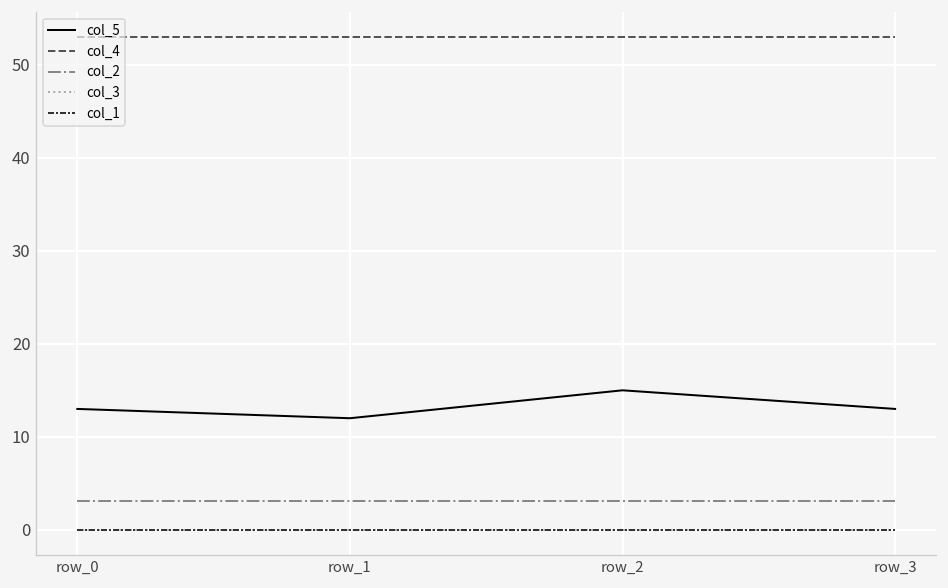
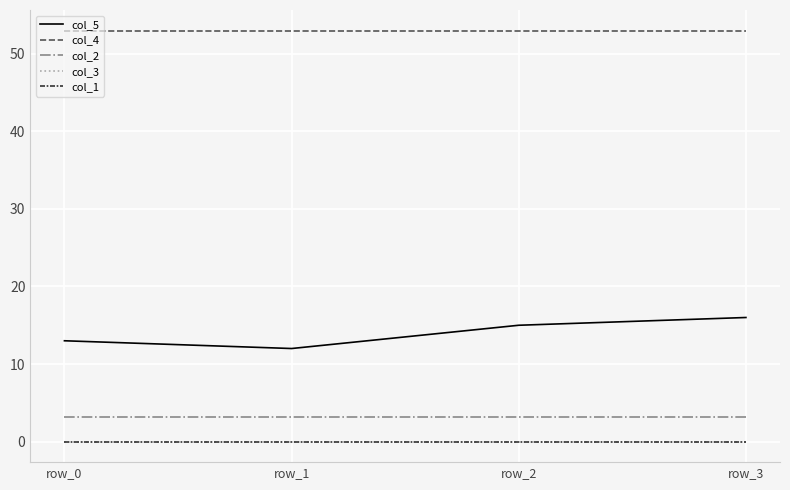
  {
    "col_5": {
      "row_0": 13,
      "row_1": 12,
      "row_2": 15,
-     "row_3": 13
+     "row_3": 16
    },
    "col_2": {
      "row_0": 3,
      "row_1": 3,
      "row_2": 3,
      "row_3": 3
    }
  }
